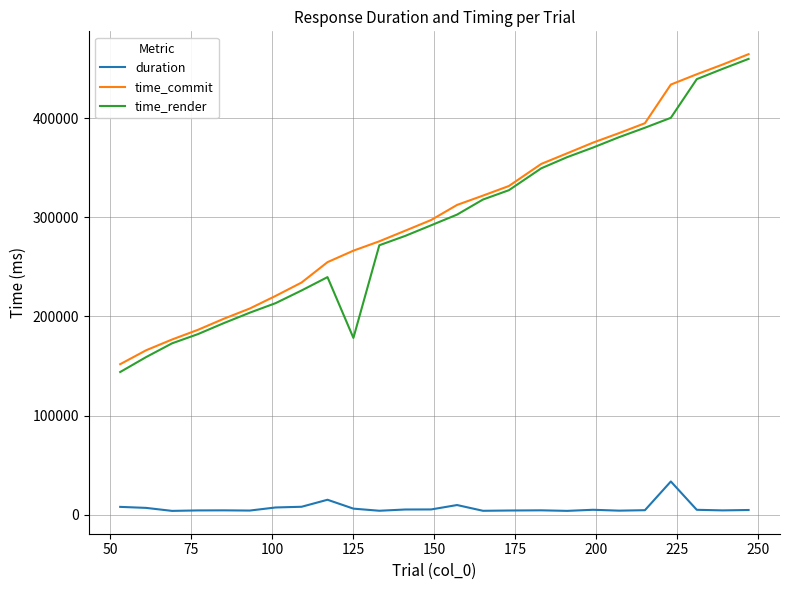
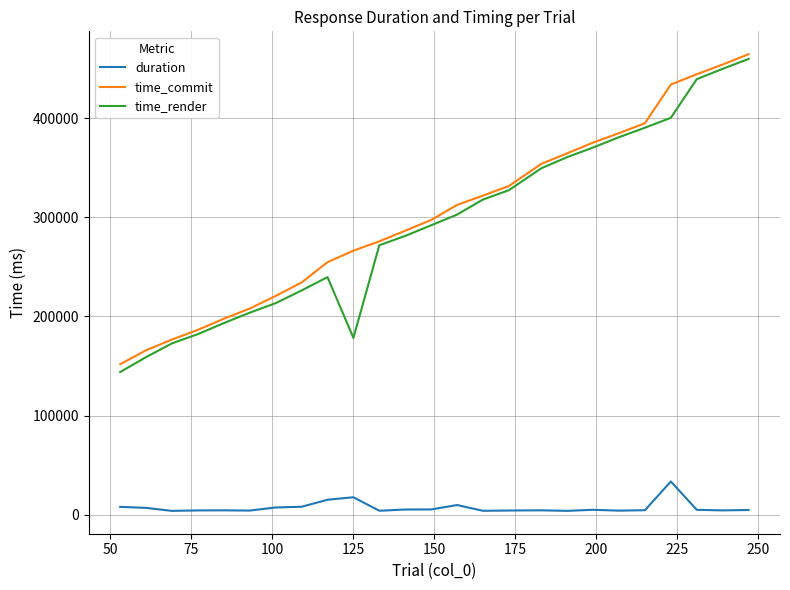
  {
    "duration": {
-     "125": 10000
+     "125": 20000
    },
    "time_commit": {
      "125": 270000
    },
    "time_render": {
      "125": 180000
    }
  }
